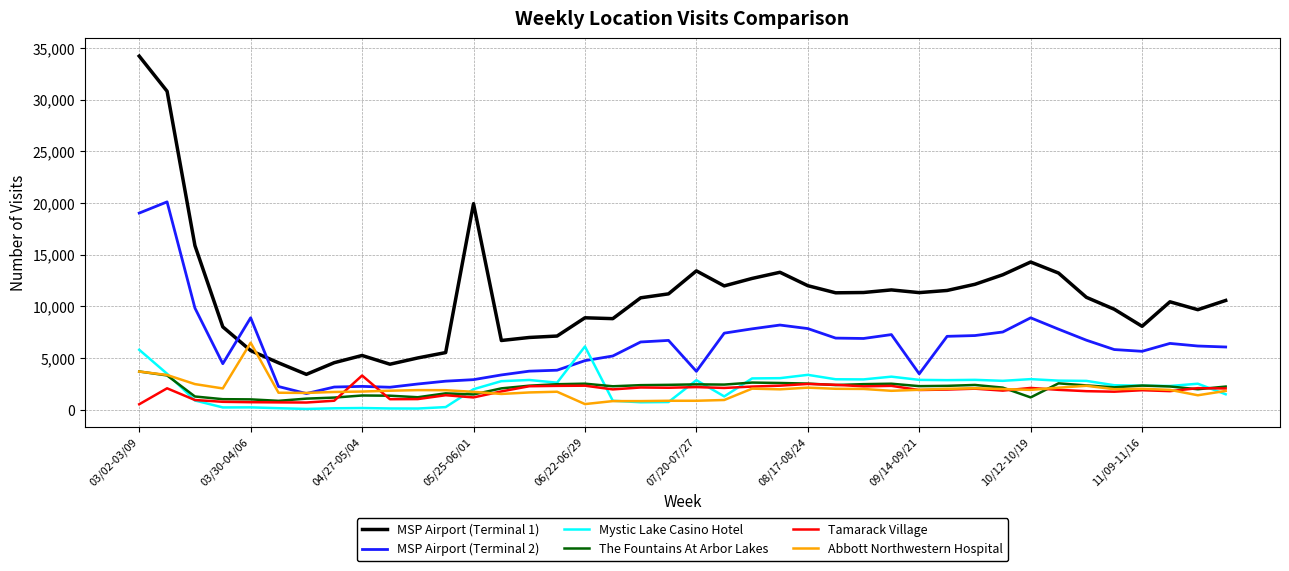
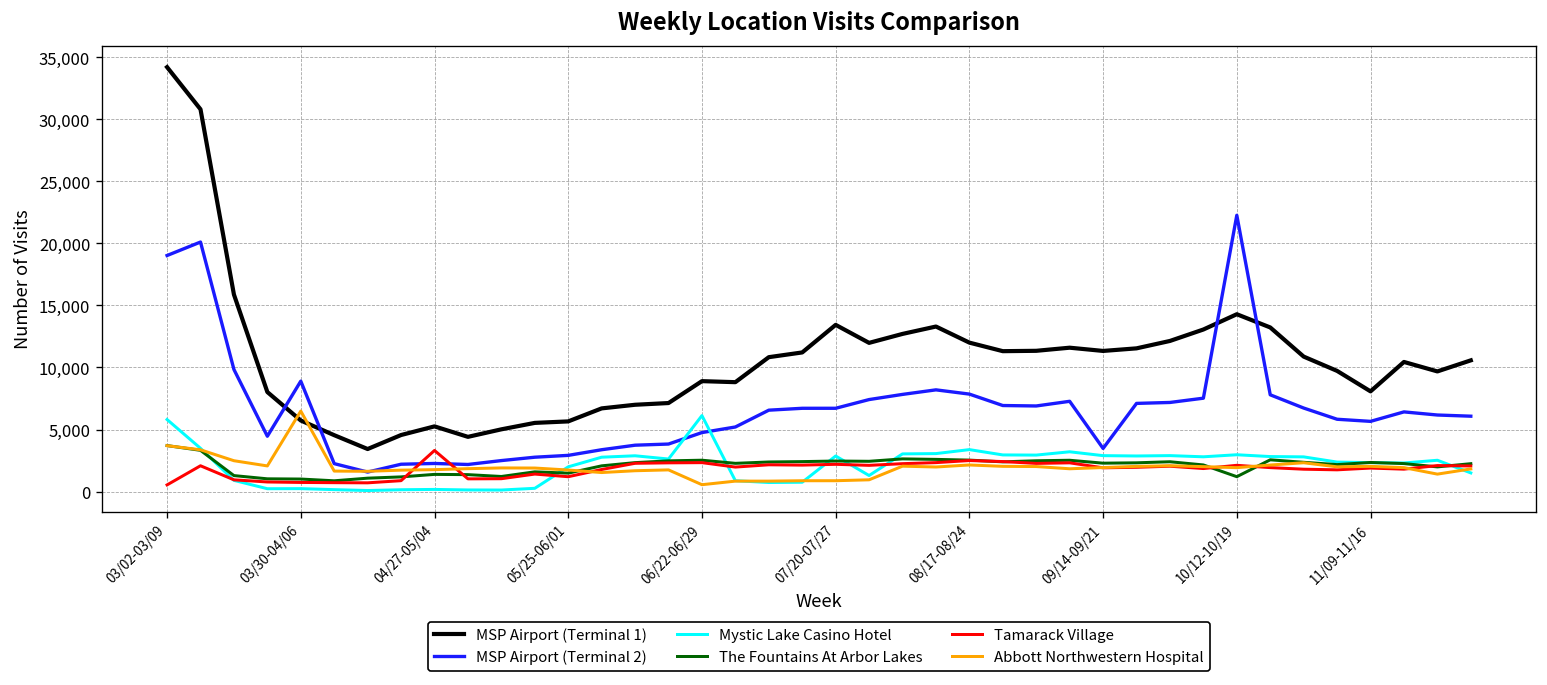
  {
    "MSP Airport (Terminal 1)": {
      "03/02-03/09": "34,200",
      "03/30-04/06": "5,700",
      "04/27-05/04": "5,300",
-     "05/25-06/01": "19,900",
+     "05/25-06/01": "5,700",
      "06/22-06/29": "8,900",
      "07/20-07/27": "13,400",
      "08/17-08/24": "12,000",
      "09/14-09/21": "11,300",
      "10/12-10/19": "14,300",
      "11/09-11/16": "8,100"
    },
    "MSP Airport (Terminal 2)": {
      "03/02-03/09": "19,000",
      "03/30-04/06": "8,900",
      "04/27-05/04": "2,300",
      "05/25-06/01": "2,900",
      "06/22-06/29": "4,800",
-     "07/20-07/27": "3,700",
+     "07/20-07/27": "6,700",
      "08/17-08/24": "7,900",
      "09/14-09/21": "3,500",
-     "10/12-10/19": "8,900",
+     "10/12-10/19": "22,300",
      "11/09-11/16": "5,700"
    },
    "Mystic Lake Casino Hotel": {
      "03/02-03/09": "5,800",
      "03/30-04/06": "200",
      "04/27-05/04": "200",
      "05/25-06/01": "2,000",
      "06/22-06/29": "6,100",
      "07/20-07/27": "2,900",
      "08/17-08/24": "3,400",
      "09/14-09/21": "2,900",
      "10/12-10/19": "3,000"
    },
    "The Fountains At Arbor Lakes": {
      "03/30-04/06": "1,000",
      "04/27-05/04": "1,400",
      "05/25-06/01": "1,500",
      "07/20-07/27": "2,500",
      "09/14-09/21": "2,300",
      "10/12-10/19": "1,200"
    },
    "Tamarack Village": {
      "03/02-03/09": "500",
      "03/30-04/06": "700",
      "04/27-05/04": "3,300",
      "05/25-06/01": "1,200",
      "07/20-07/27": "2,200"
    },
    "Abbott Northwestern Hospital": {
      "03/30-04/06": "6,500",
      "04/27-05/04": "1,800",
      "05/25-06/01": "1,700",
      "06/22-06/29": "600",
      "07/20-07/27": "900",
      "08/17-08/24": "2,100"
    }
  }
